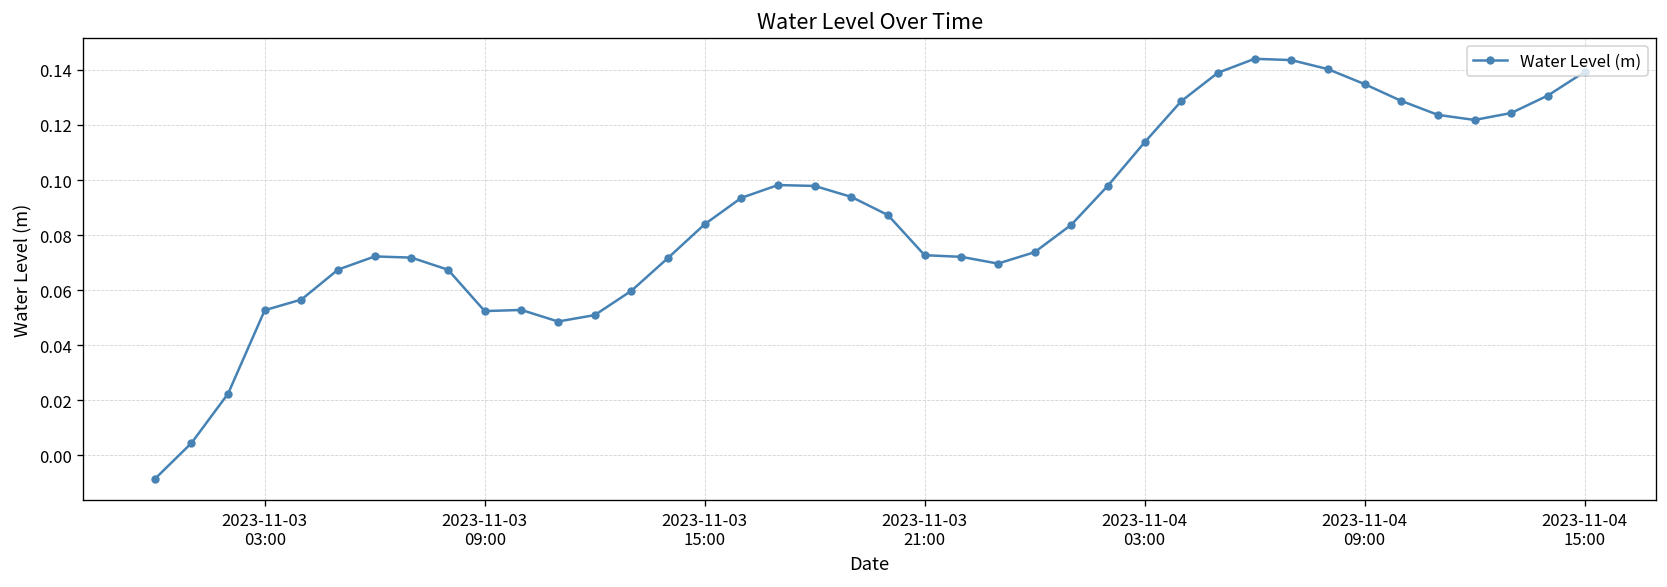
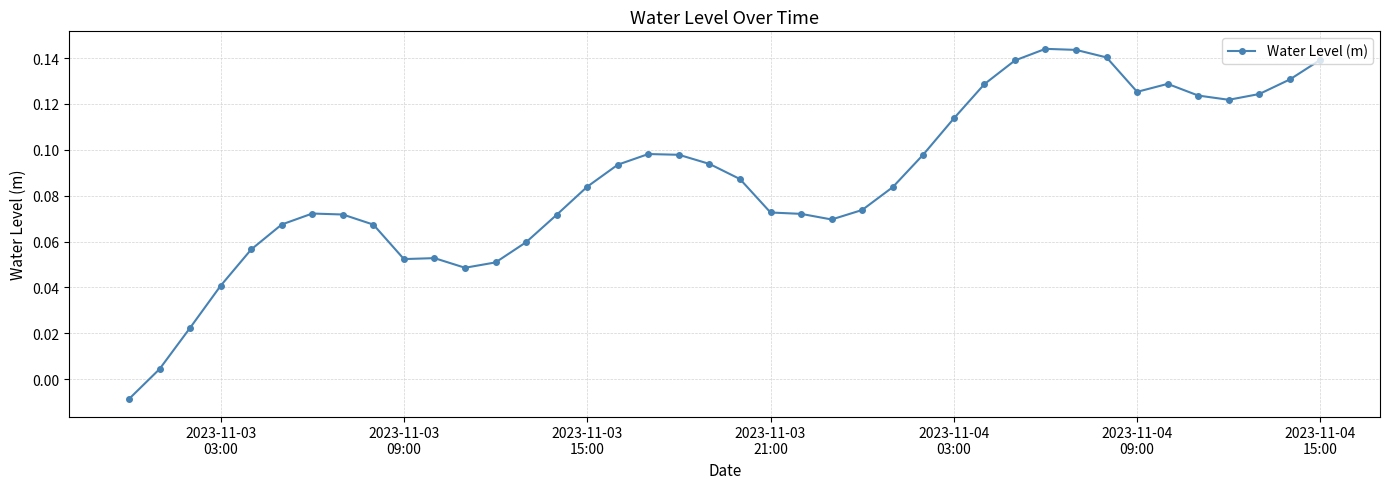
  {
-   "2023-11-03 03:00": 0.053,
+   "2023-11-03 03:00": 0.041,
    "2023-11-03 09:00": 0.052,
    "2023-11-03 15:00": 0.084,
    "2023-11-03 21:00": 0.073,
    "2023-11-04 03:00": 0.114,
-   "2023-11-04 09:00": 0.135
+   "2023-11-04 09:00": 0.125
  }
